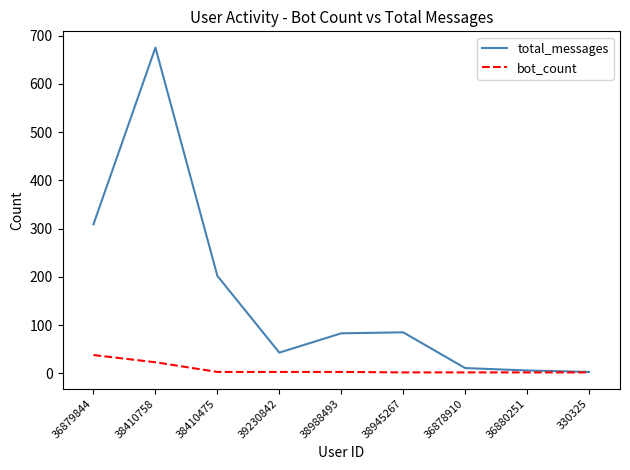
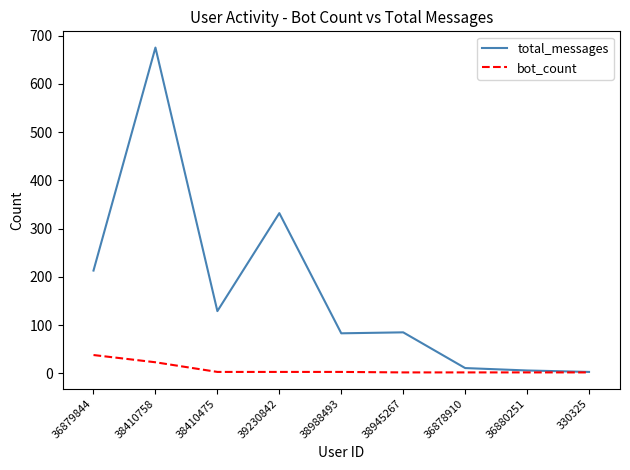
  {
    "total_messages": {
-     "36879844": 310,
+     "36879844": 210,
      "38410758": 680,
-     "38410475": 200,
-     "39230842": 40,
+     "38410475": 130,
+     "39230842": 330,
      "38988493": 80,
      "38945267": 90,
      "36878910": 10
    },
    "bot_count": {
      "36879844": 40,
      "38410758": 20,
      "38410475": 0,
      "39230842": 0,
      "38988493": 0,
      "38945267": 0,
      "36878910": 0
    }
  }
